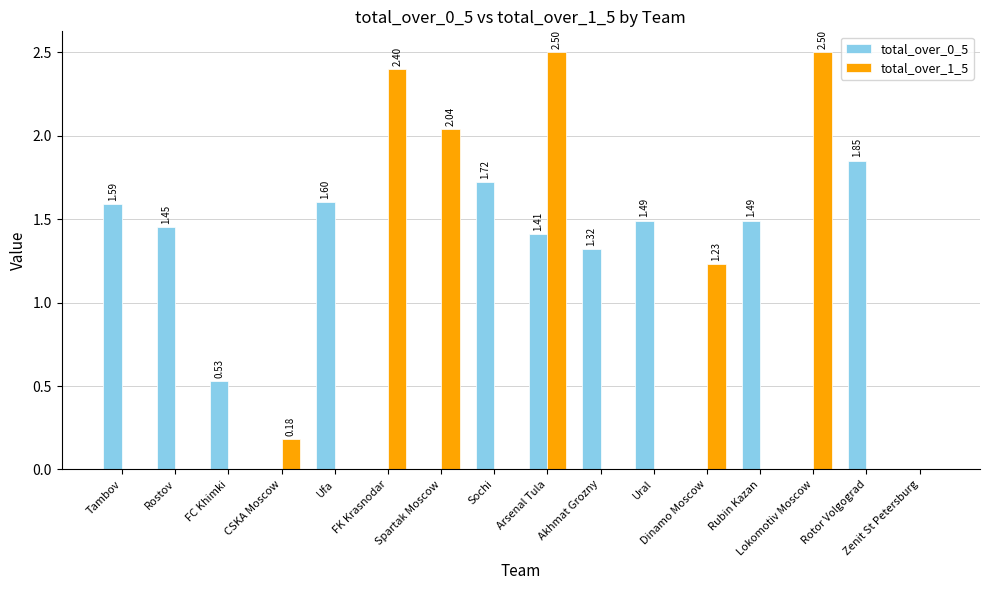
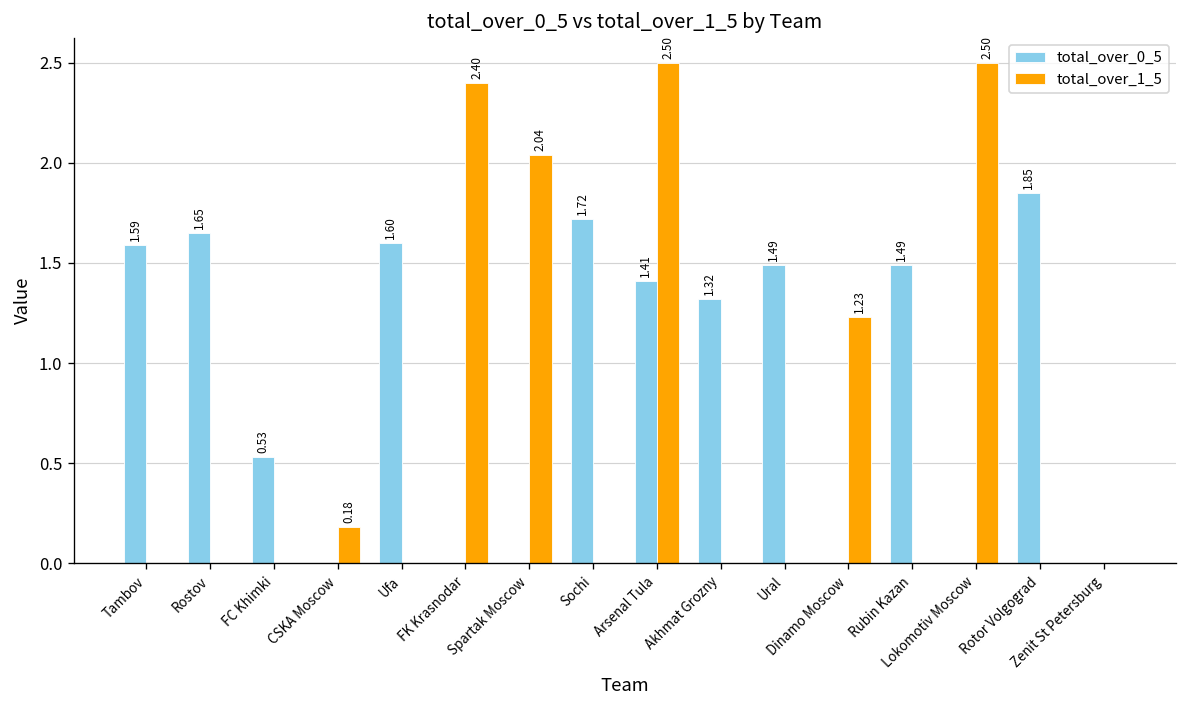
  {
    "total_over_0_5": {
      "Tambov": 1.59,
-     "Rostov": 1.45,
+     "Rostov": 1.65,
      "FC Khimki": 0.53,
      "Ufa": 1.60,
      "Sochi": 1.72,
      "Arsenal Tula": 1.41,
      "Akhmat Grozny": 1.32,
      "Ural": 1.49,
      "Rubin Kazan": 1.49,
      "Rotor Volgograd": 1.85
    },
    "total_over_1_5": {
      "CSKA Moscow": 0.18,
      "FK Krasnodar": 2.40,
      "Spartak Moscow": 2.04,
      "Arsenal Tula": 2.50,
      "Dinamo Moscow": 1.23,
      "Lokomotiv Moscow": 2.50
    }
  }
